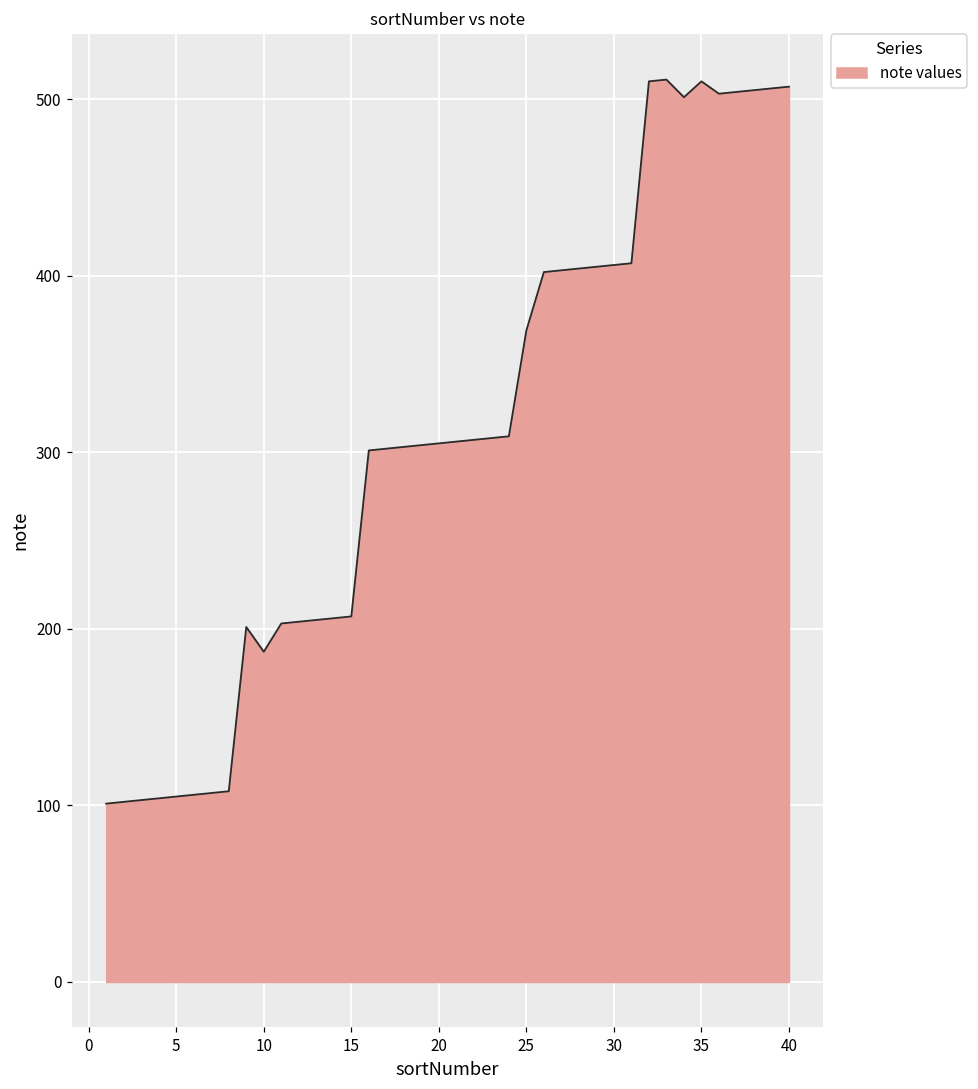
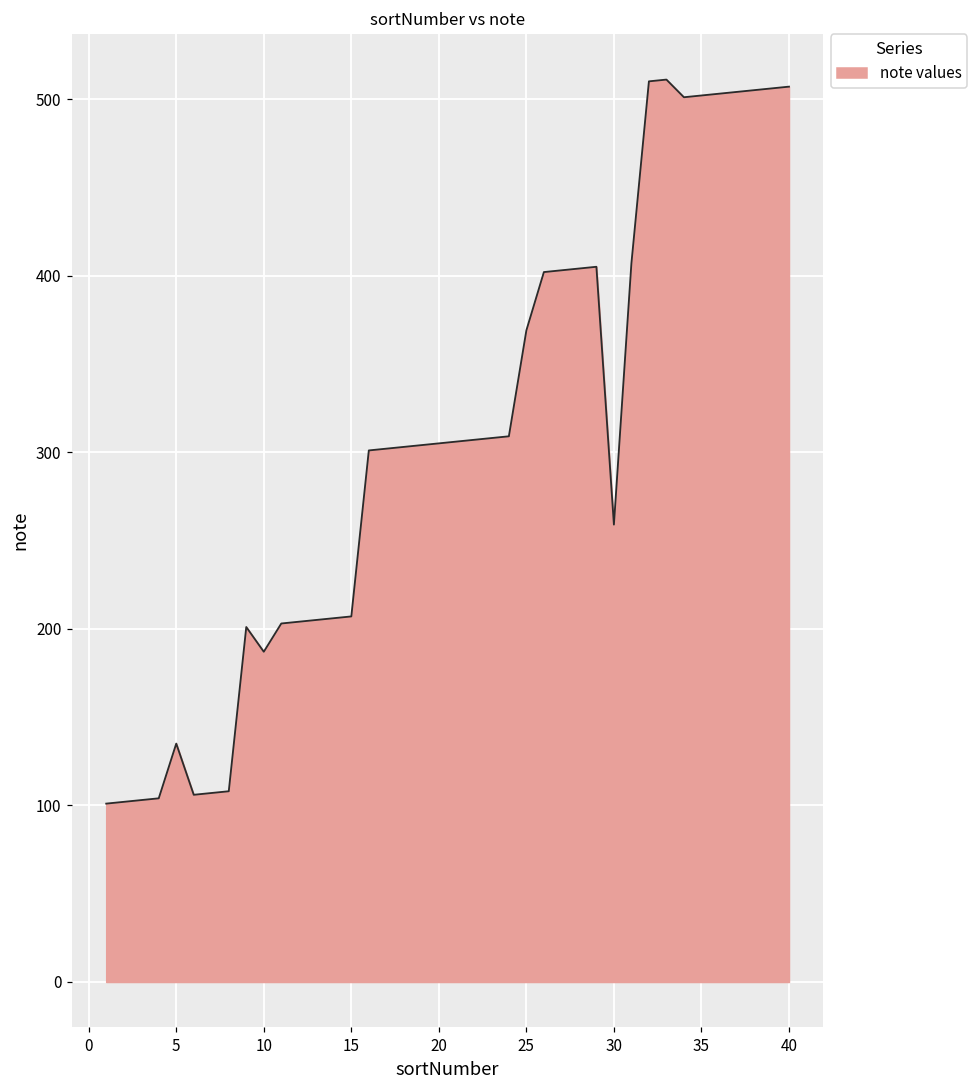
  {
-   "5": 105,
+   "5": 135,
    "10": 187,
    "15": 207,
    "20": 305,
    "25": 369,
-   "30": 406,
-   "35": 510,
+   "30": 259,
+   "35": 502,
    "40": 507
  }
